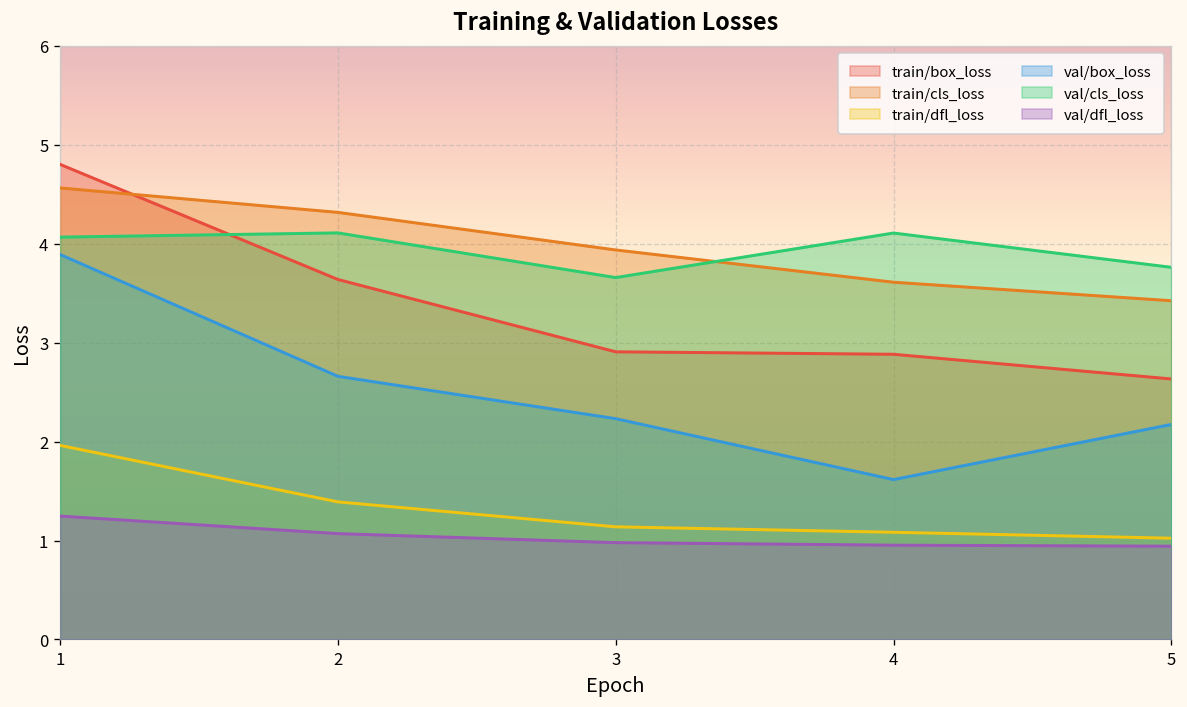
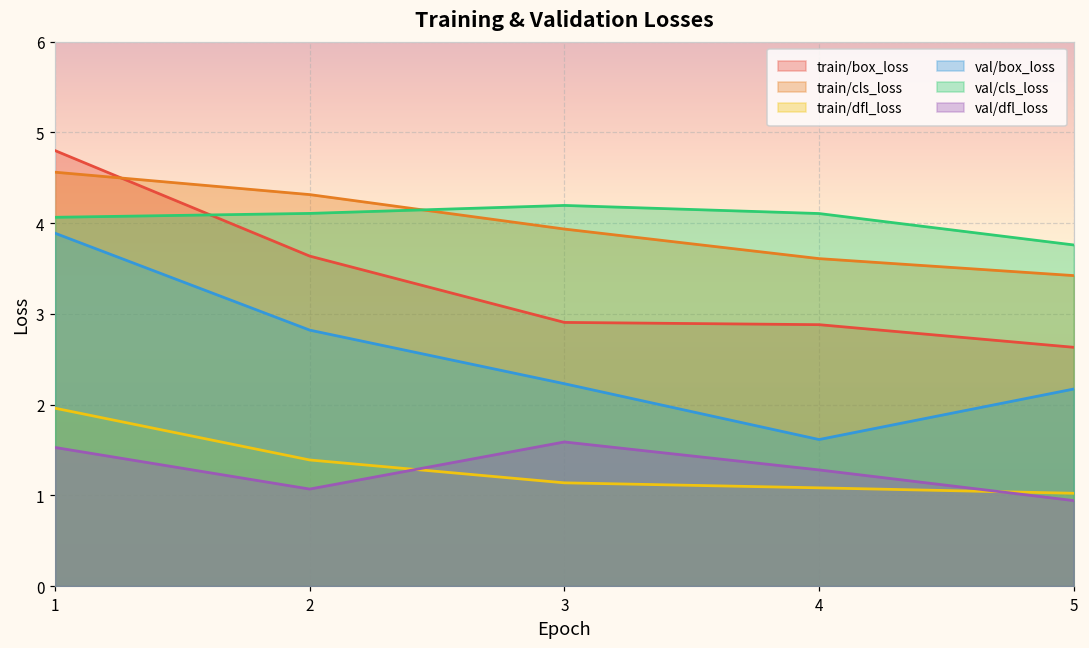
  {
    "val/box_loss": {
      "1": 3.9,
-     "2": 2.7,
+     "2": 2.8,
      "3": 2.2,
      "4": 1.6,
      "5": 2.2
    },
    "val/cls_loss": {
      "1": 4.1,
      "2": 4.1,
-     "3": 3.7,
+     "3": 4.2,
      "4": 4.1,
      "5": 3.8
    },
    "val/dfl_loss": {
-     "1": 1.2,
+     "1": 1.5,
      "2": 1.1,
-     "3": 1.0,
-     "4": 1.0,
+     "3": 1.6,
+     "4": 1.3,
      "5": 0.9
    }
  }
